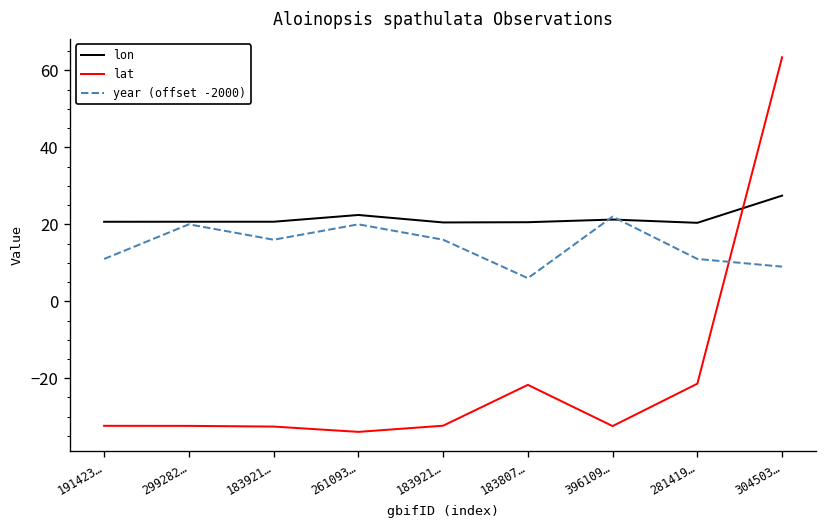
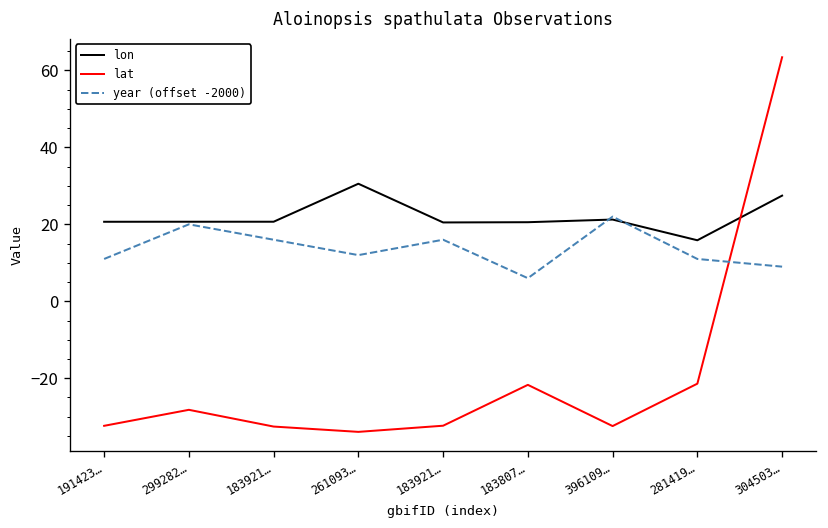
  {
    "lon": {
      "191423…": 21,
-     "261093…": 22,
+     "261093…": 31,
      "183807…": 21,
-     "281419…": 20,
+     "281419…": 16,
      "304503…": 27
    },
    "lat": {
      "191423…": -32,
-     "299282…": -32,
+     "299282…": -28,
      "261093…": -34,
      "183807…": -22,
      "396109…": -32,
      "281419…": -21,
      "304503…": 63
    },
    "year (offset -2000)": {
      "191423…": 11,
-     "261093…": 20,
+     "261093…": 12,
      "183807…": 6,
      "281419…": 11,
      "304503…": 9
    }
  }
